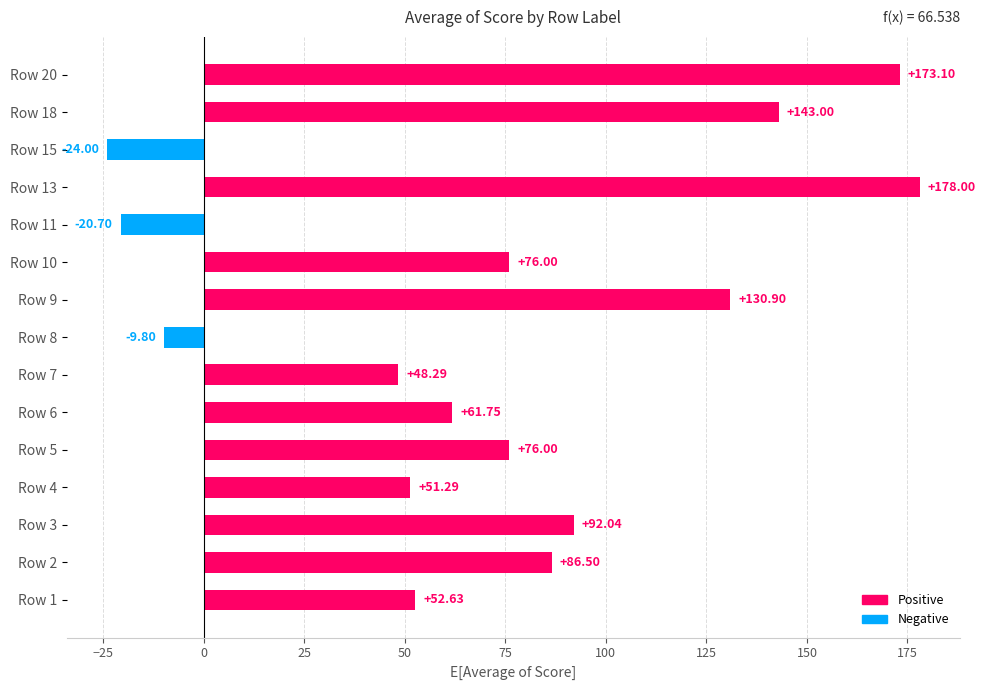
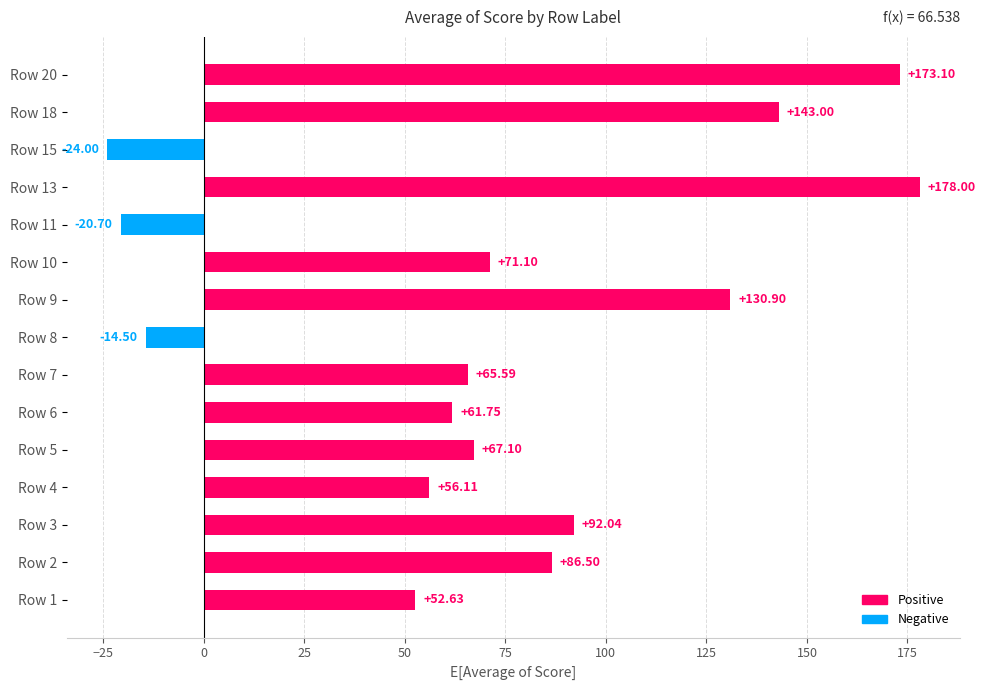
  {
    "Row 20": "+173.10",
    "Row 18": "+143.00",
    "Row 15": "-24.00",
    "Row 13": "+178.00",
    "Row 11": "-20.70",
-   "Row 10": "+76.00",
+   "Row 10": "+71.10",
    "Row 9": "+130.90",
-   "Row 8": "-9.80",
-   "Row 7": "+48.29",
+   "Row 8": "-14.50",
+   "Row 7": "+65.59",
    "Row 6": "+61.75",
-   "Row 5": "+76.00",
-   "Row 4": "+51.29",
+   "Row 5": "+67.10",
+   "Row 4": "+56.11",
    "Row 3": "+92.04",
    "Row 2": "+86.50",
    "Row 1": "+52.63"
  }
